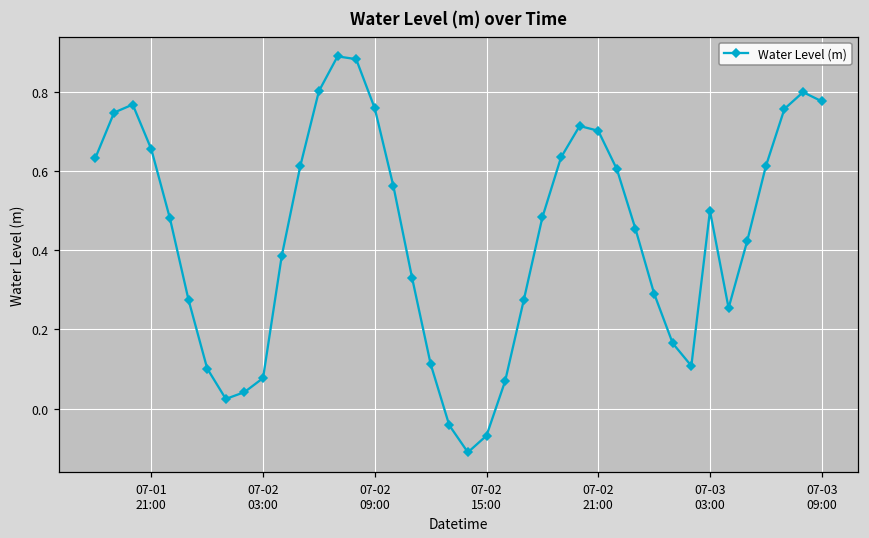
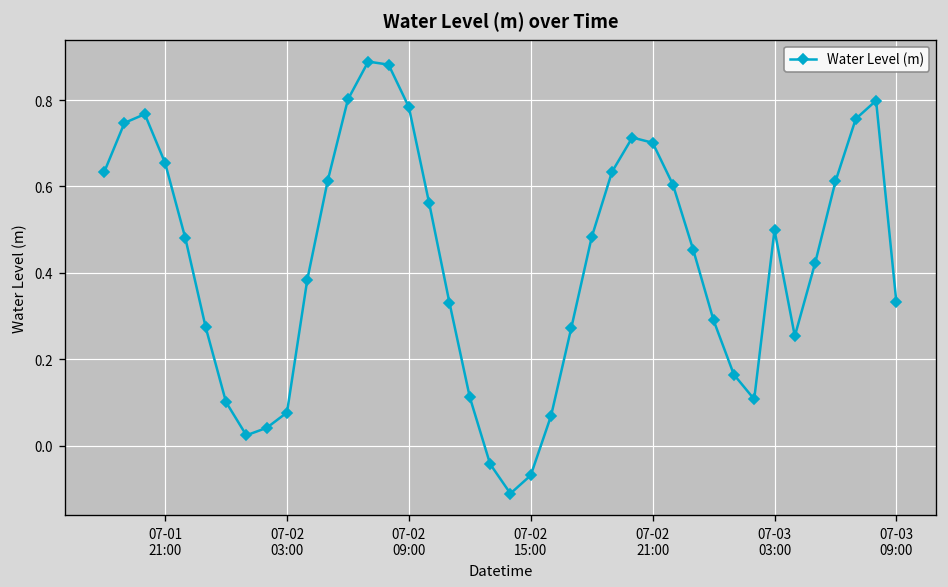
  {
    "07-01 21:00": 0.65,
    "07-02 03:00": 0.08,
-   "07-02 09:00": 0.76,
+   "07-02 09:00": 0.78,
    "07-02 15:00": -0.07,
    "07-02 21:00": 0.70,
    "07-03 03:00": 0.50,
-   "07-03 09:00": 0.78
+   "07-03 09:00": 0.33
  }
